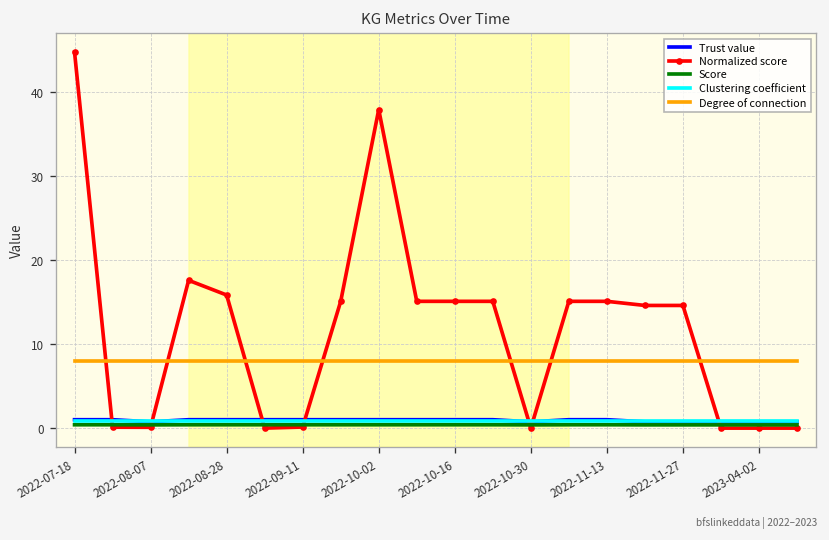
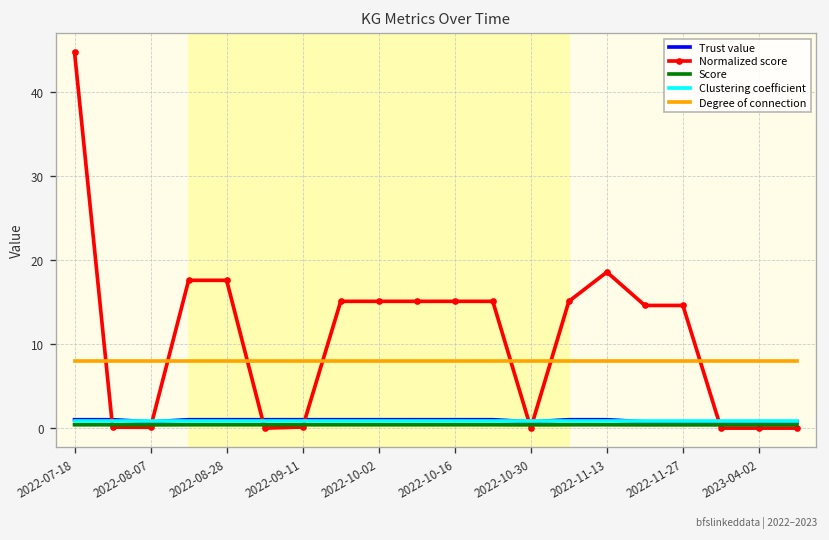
  {
    "Normalized score": {
      "2022-07-18": 45,
-     "2022-08-28": 16,
-     "2022-10-02": 38,
+     "2022-08-28": 18,
+     "2022-10-02": 15,
      "2022-10-16": 15,
      "2022-10-30": 0,
-     "2022-11-13": 15,
+     "2022-11-13": 19,
      "2022-11-27": 15,
      "2023-04-02": 0
    },
    "Score": {
      "2022-07-18": 0,
      "2022-08-28": 0,
      "2022-10-02": 0,
      "2022-10-16": 0,
      "2022-10-30": 0,
      "2022-11-13": 0,
      "2022-11-27": 0,
      "2023-04-02": 0
    },
    "Degree of connection": {
      "2022-07-18": 8,
      "2022-08-07": 8,
      "2022-08-28": 8,
      "2022-09-11": 8,
      "2022-10-02": 8,
      "2022-10-16": 8,
      "2022-10-30": 8,
      "2022-11-13": 8,
      "2022-11-27": 8,
      "2023-04-02": 8
    }
  }
